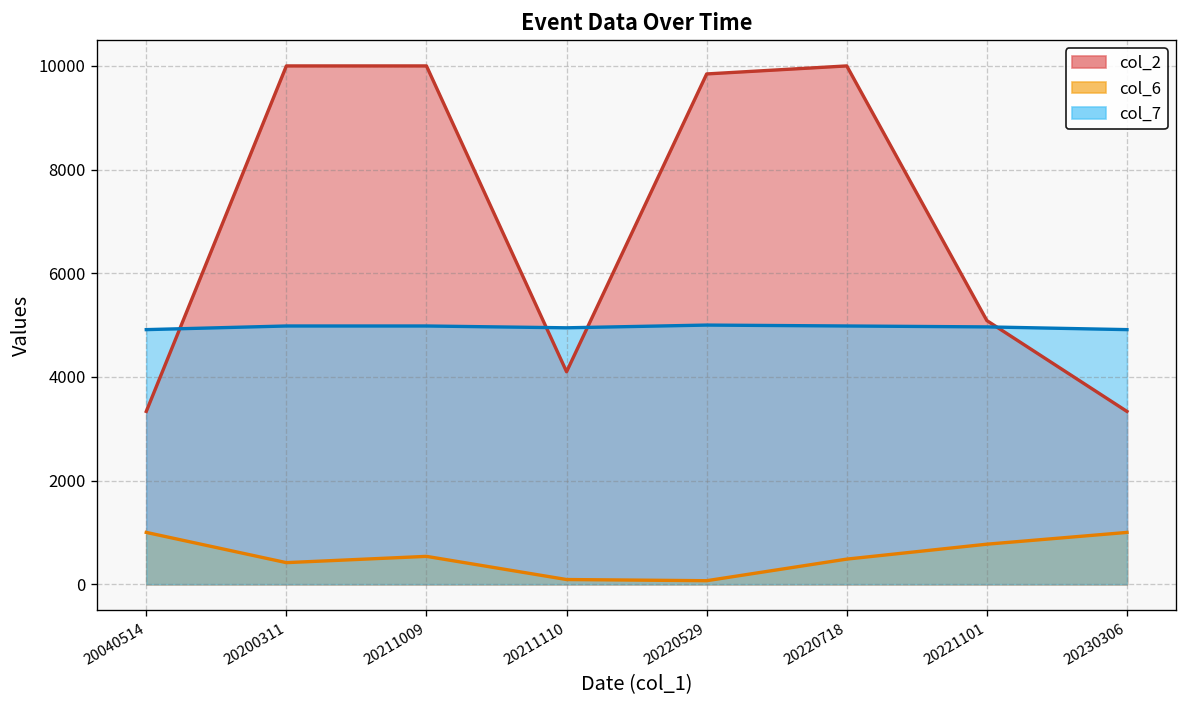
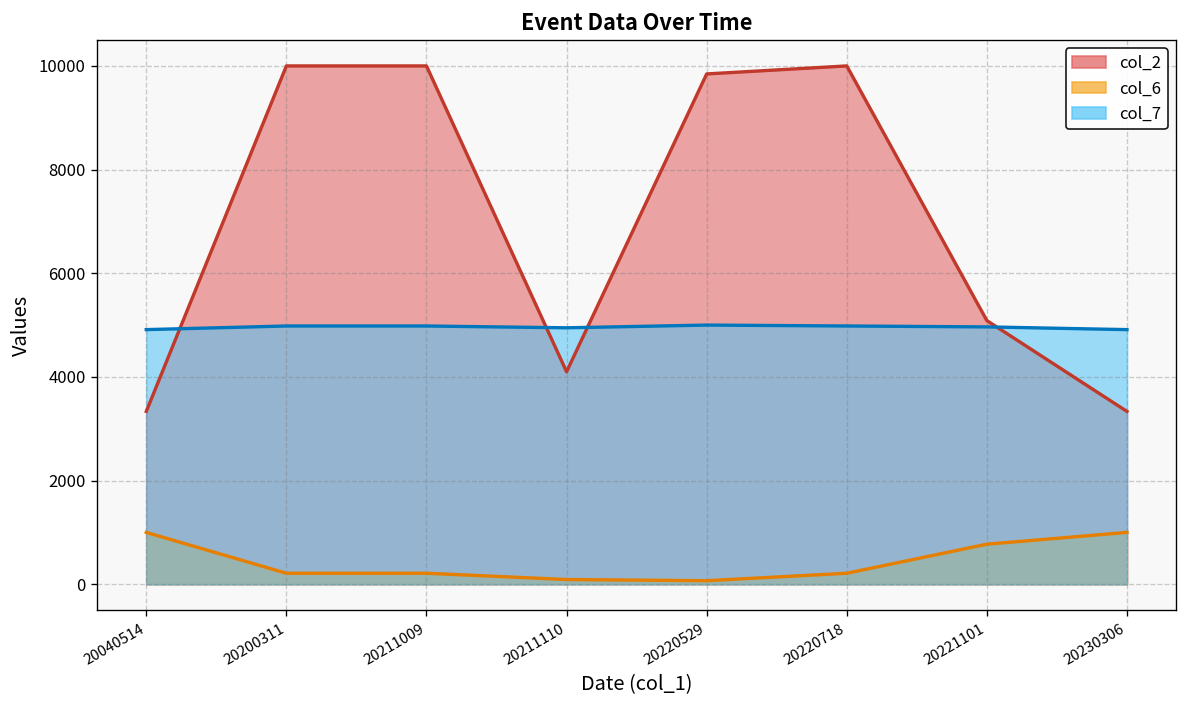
  {
    "col_2": {
      "20040514": 3300,
      "20200311": 10000,
      "20211009": 10000,
      "20211110": 4100,
      "20220529": 9800,
      "20220718": 10000,
      "20221101": 5100,
      "20230306": 3300
    },
    "col_6": {
      "20040514": 1000,
-     "20200311": 400,
-     "20211009": 500,
+     "20200311": 200,
+     "20211009": 200,
      "20211110": 100,
      "20220529": 100,
-     "20220718": 500,
+     "20220718": 200,
      "20221101": 800,
      "20230306": 1000
    },
    "col_7": {
      "20040514": 4900,
      "20200311": 5000,
      "20211009": 5000,
      "20211110": 4900,
      "20220529": 5000,
      "20220718": 5000,
      "20221101": 5000,
      "20230306": 4900
    }
  }
